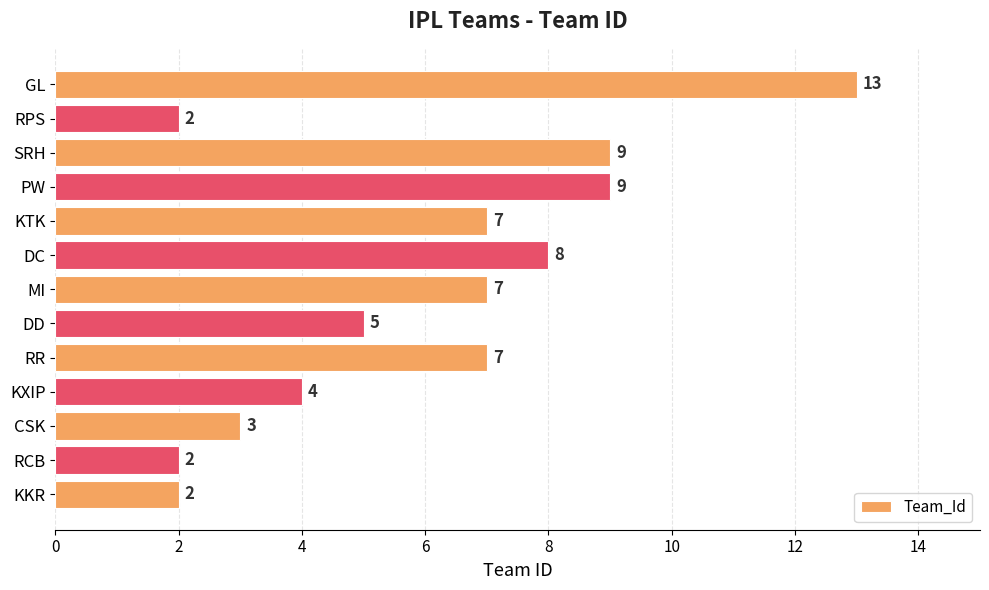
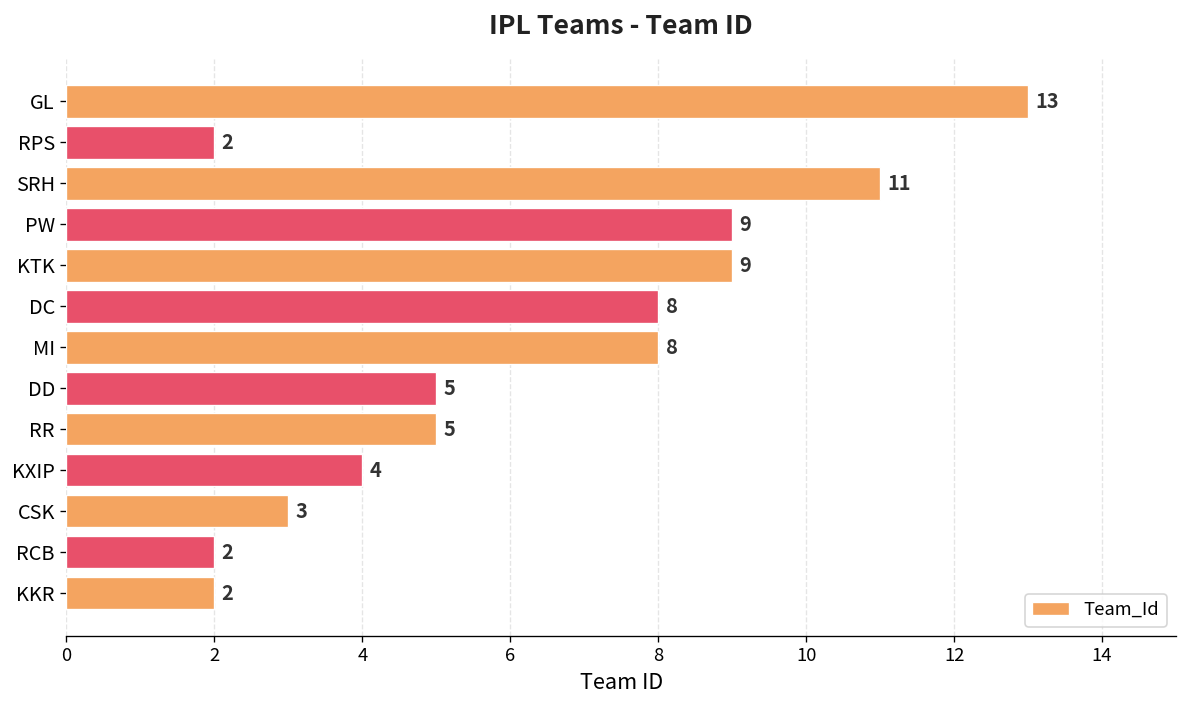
  {
    "GL": 13,
    "RPS": 2,
-   "SRH": 9,
+   "SRH": 11,
    "PW": 9,
-   "KTK": 7,
+   "KTK": 9,
    "DC": 8,
-   "MI": 7,
+   "MI": 8,
    "DD": 5,
-   "RR": 7,
+   "RR": 5,
    "KXIP": 4,
    "CSK": 3,
    "RCB": 2,
    "KKR": 2
  }
